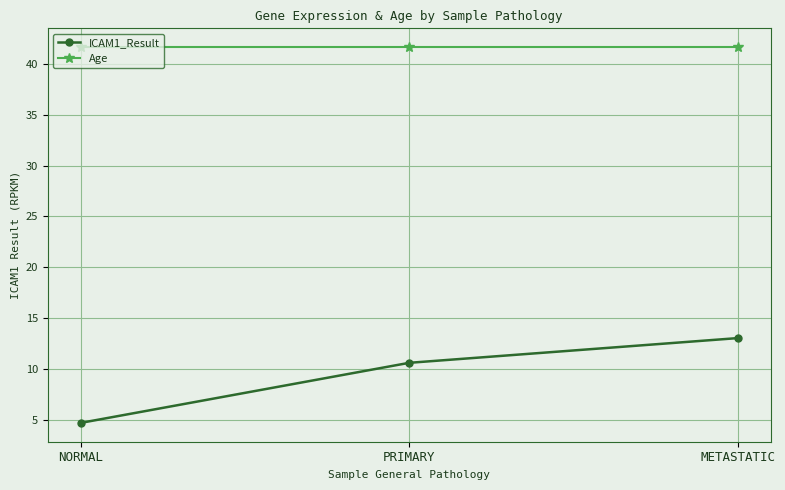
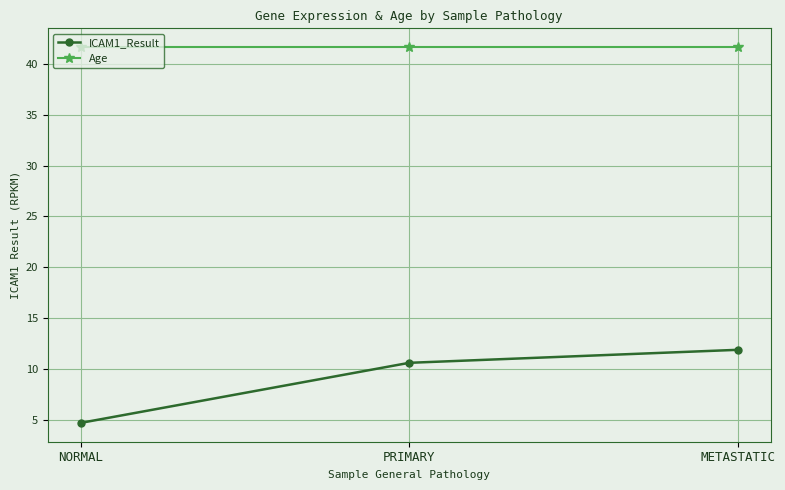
  {
    "ICAM1_Result": {
      "NORMAL": 4.7,
      "PRIMARY": 10.6,
-     "METASTATIC": 13.0
+     "METASTATIC": 11.9
    },
    "Age": {
      "PRIMARY": 41.7,
      "METASTATIC": 41.7
    }
  }
